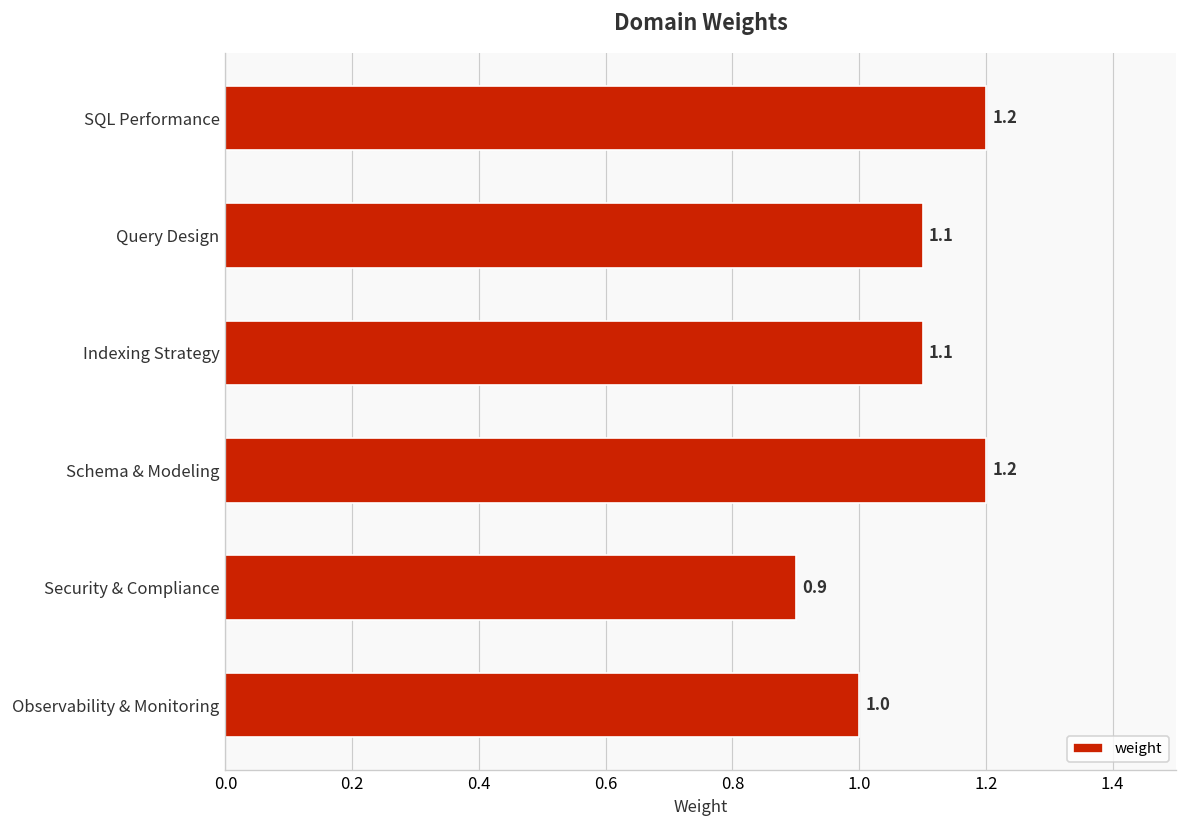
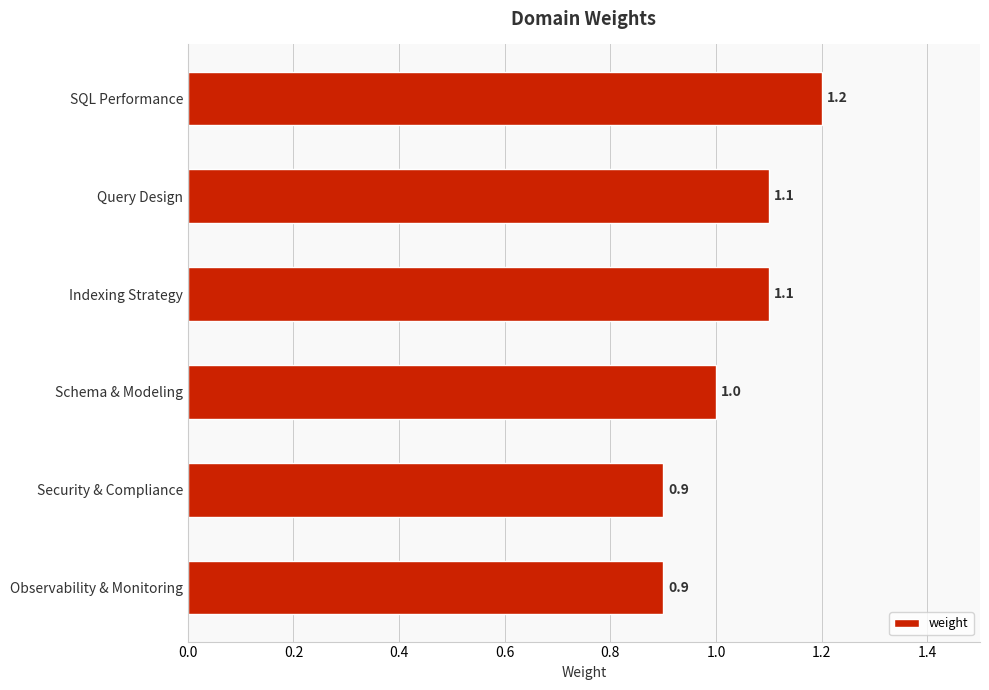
  {
    "SQL Performance": 1.2,
    "Query Design": 1.1,
    "Indexing Strategy": 1.1,
-   "Schema & Modeling": 1.2,
+   "Schema & Modeling": 1.0,
    "Security & Compliance": 0.9,
-   "Observability & Monitoring": 1.0
+   "Observability & Monitoring": 0.9
  }
